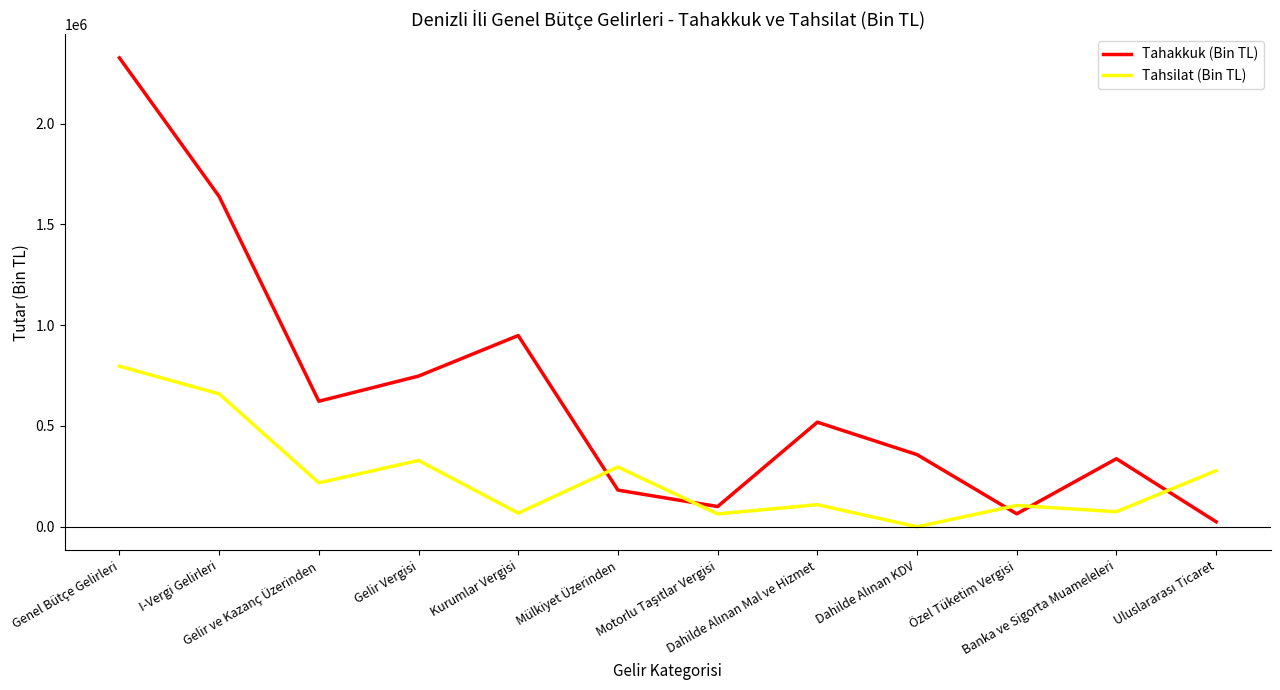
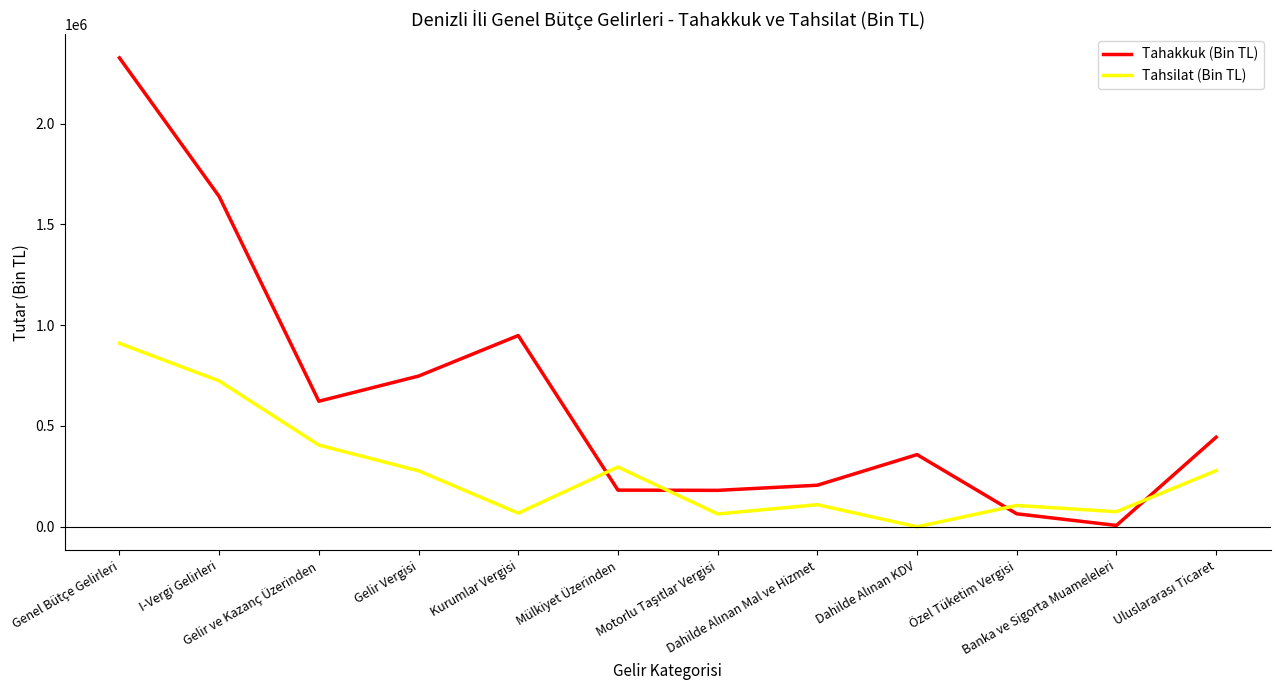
  {
    "Tahakkuk (Bin TL)": {
      "Genel Bütçe Gelirleri": 2330000,
      "I-Vergi Gelirleri": 1640000,
      "Gelir ve Kazanç Üzerinden": 620000,
      "Gelir Vergisi": 750000,
      "Kurumlar Vergisi": 950000,
      "Mülkiyet Üzerinden": 180000,
-     "Motorlu Taşıtlar Vergisi": 100000,
-     "Dahilde Alınan Mal ve Hizmet": 520000,
+     "Motorlu Taşıtlar Vergisi": 180000,
+     "Dahilde Alınan Mal ve Hizmet": 210000,
      "Dahilde Alınan KDV": 360000,
      "Özel Tüketim Vergisi": 60000,
-     "Banka ve Sigorta Muameleleri": 340000,
-     "Uluslararası Ticaret": 20000
+     "Banka ve Sigorta Muameleleri": 10000,
+     "Uluslararası Ticaret": 440000
    },
    "Tahsilat (Bin TL)": {
-     "Genel Bütçe Gelirleri": 800000,
-     "I-Vergi Gelirleri": 660000,
-     "Gelir ve Kazanç Üzerinden": 220000,
-     "Gelir Vergisi": 330000,
+     "Genel Bütçe Gelirleri": 910000,
+     "I-Vergi Gelirleri": 720000,
+     "Gelir ve Kazanç Üzerinden": 400000,
+     "Gelir Vergisi": 280000,
      "Kurumlar Vergisi": 70000,
      "Mülkiyet Üzerinden": 300000,
      "Motorlu Taşıtlar Vergisi": 60000,
      "Dahilde Alınan Mal ve Hizmet": 110000,
      "Dahilde Alınan KDV": 0,
      "Özel Tüketim Vergisi": 100000,
      "Banka ve Sigorta Muameleleri": 70000,
      "Uluslararası Ticaret": 280000
    }
  }
